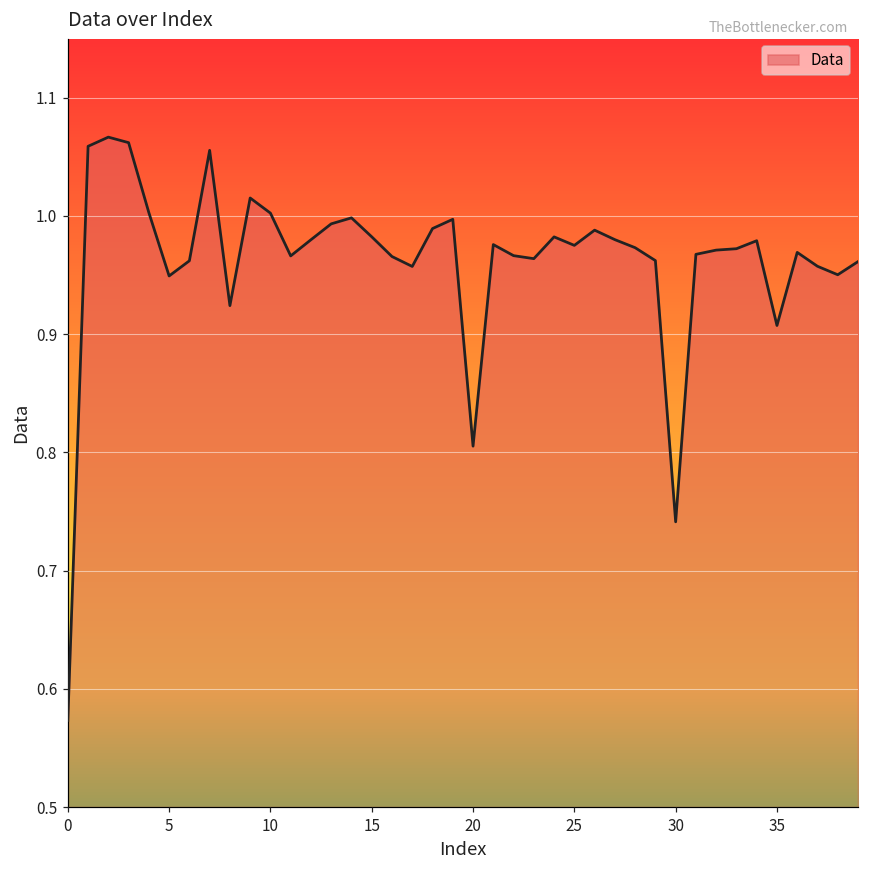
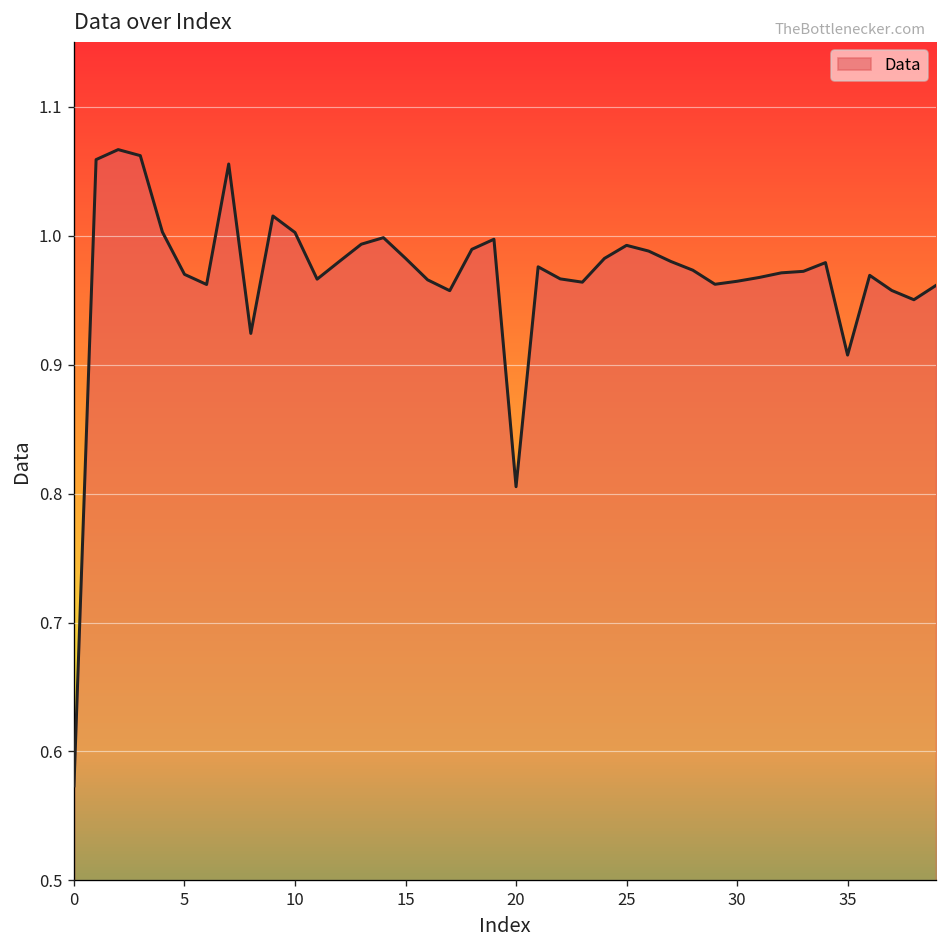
  {
    "0": 0.573,
-   "5": 0.949,
+   "5": 0.970,
    "10": 1.002,
    "15": 0.982,
    "20": 0.805,
-   "25": 0.975,
-   "30": 0.741,
+   "25": 0.992,
+   "30": 0.965,
    "35": 0.907
  }
